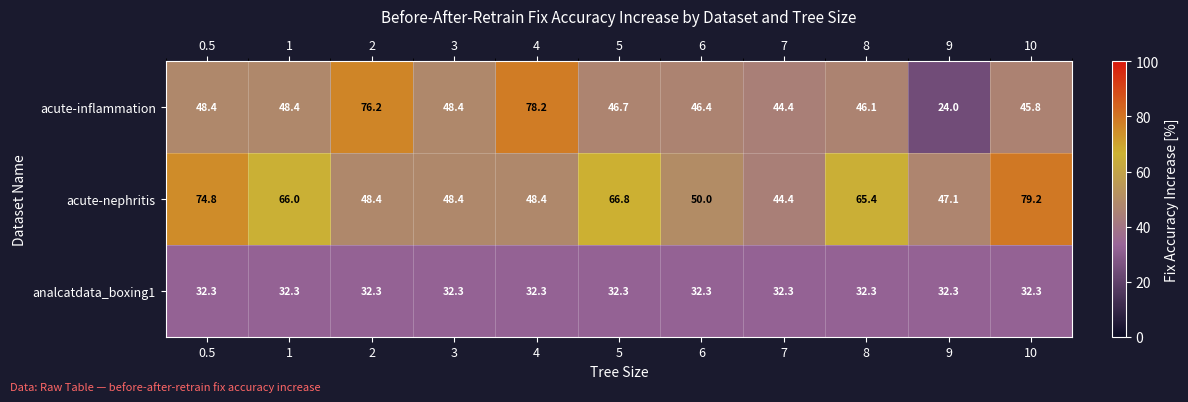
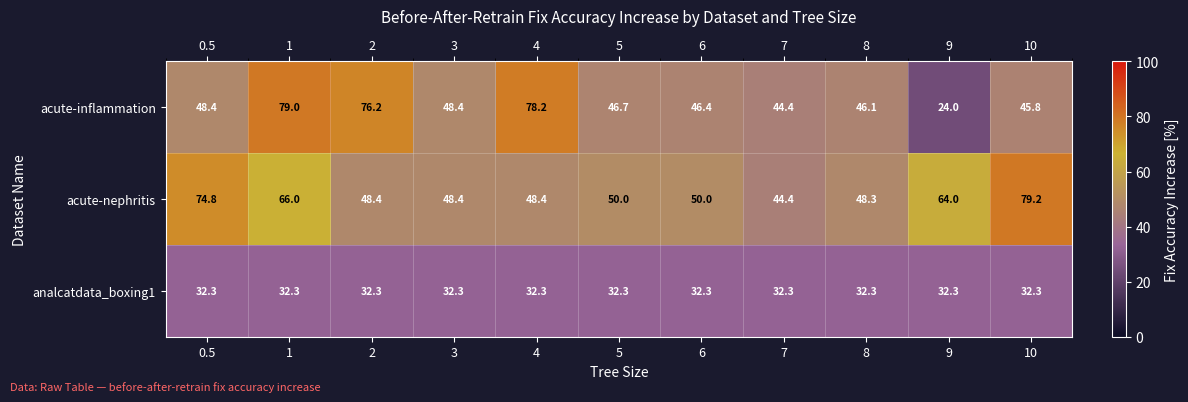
  {
    "acute-inflammation": {
      "0.5": 48.4,
-     "1": 48.4,
+     "1": 79.0,
      "2": 76.2,
      "3": 48.4,
      "4": 78.2,
      "5": 46.7,
      "6": 46.4,
      "7": 44.4,
      "8": 46.1,
      "9": 24.0,
      "10": 45.8
    },
    "acute-nephritis": {
      "0.5": 74.8,
      "1": 66.0,
      "2": 48.4,
      "3": 48.4,
      "4": 48.4,
-     "5": 66.8,
+     "5": 50.0,
      "6": 50.0,
      "7": 44.4,
-     "8": 65.4,
-     "9": 47.1,
+     "8": 48.3,
+     "9": 64.0,
      "10": 79.2
    },
    "analcatdata_boxing1": {
      "0.5": 32.3,
      "1": 32.3,
      "2": 32.3,
      "3": 32.3,
      "4": 32.3,
      "5": 32.3,
      "6": 32.3,
      "7": 32.3,
      "8": 32.3,
      "9": 32.3,
      "10": 32.3
    }
  }
